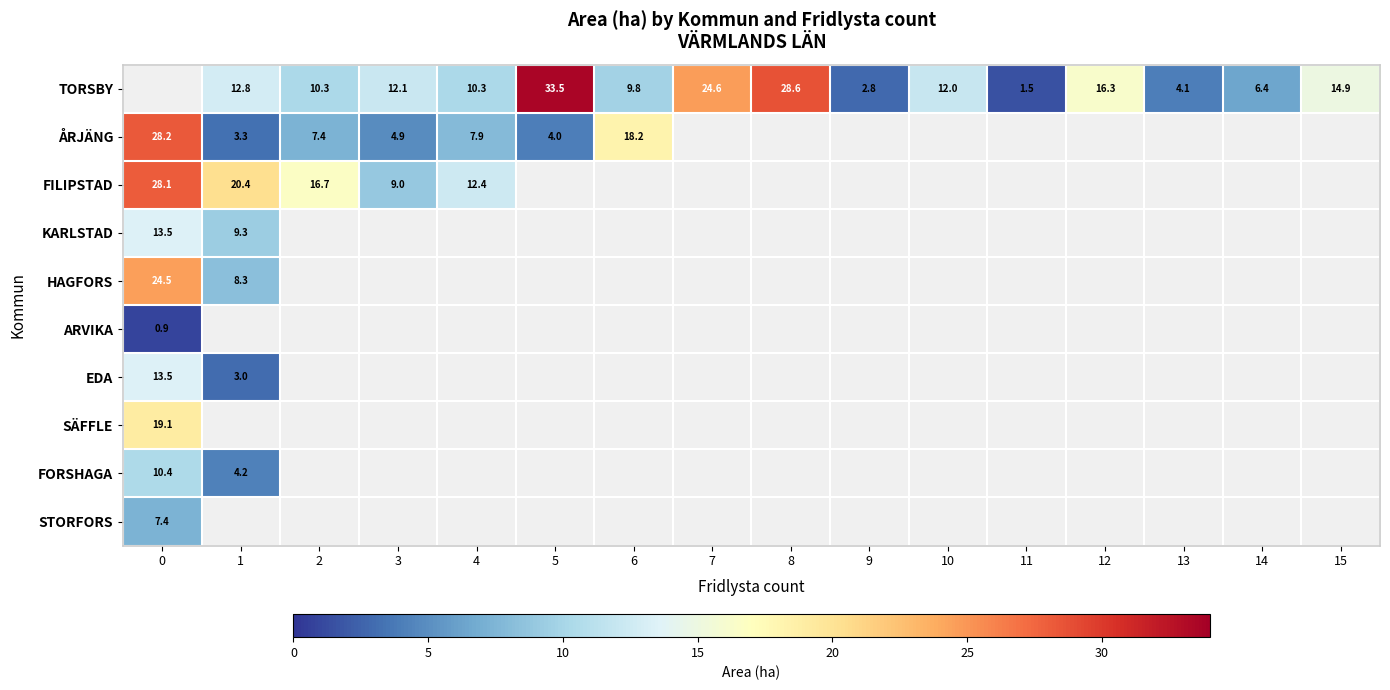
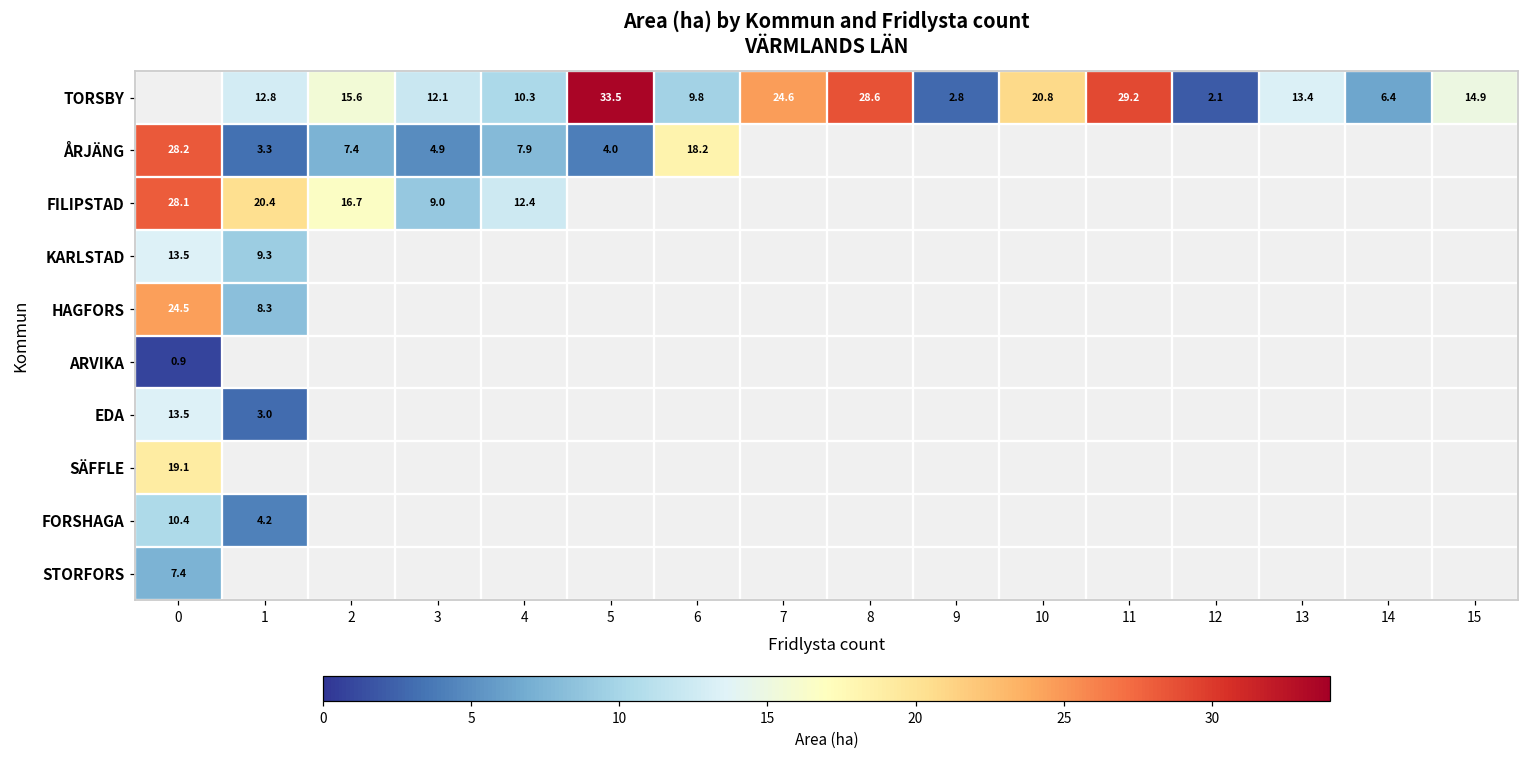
  {
    "TORSBY": {
      "1": 12.8,
-     "2": 10.3,
+     "2": 15.6,
      "3": 12.1,
      "4": 10.3,
      "5": 33.5,
      "6": 9.8,
      "7": 24.6,
      "8": 28.6,
      "9": 2.8,
-     "10": 12.0,
-     "11": 1.5,
-     "12": 16.3,
-     "13": 4.1,
+     "10": 20.8,
+     "11": 29.2,
+     "12": 2.1,
+     "13": 13.4,
      "14": 6.4,
      "15": 14.9
    },
    "ÅRJÄNG": {
      "0": 28.2,
      "1": 3.3,
      "2": 7.4,
      "3": 4.9,
      "4": 7.9,
      "5": 4.0,
      "6": 18.2
    },
    "FILIPSTAD": {
      "0": 28.1,
      "1": 20.4,
      "2": 16.7,
      "3": 9.0,
      "4": 12.4
    },
    "KARLSTAD": {
      "0": 13.5,
      "1": 9.3
    },
    "HAGFORS": {
      "0": 24.5,
      "1": 8.3
    },
    "ARVIKA": {
      "0": 0.9
    },
    "EDA": {
      "0": 13.5,
      "1": 3.0
    },
    "SÄFFLE": {
      "0": 19.1
    },
    "FORSHAGA": {
      "0": 10.4,
      "1": 4.2
    },
    "STORFORS": {
      "0": 7.4
    }
  }
